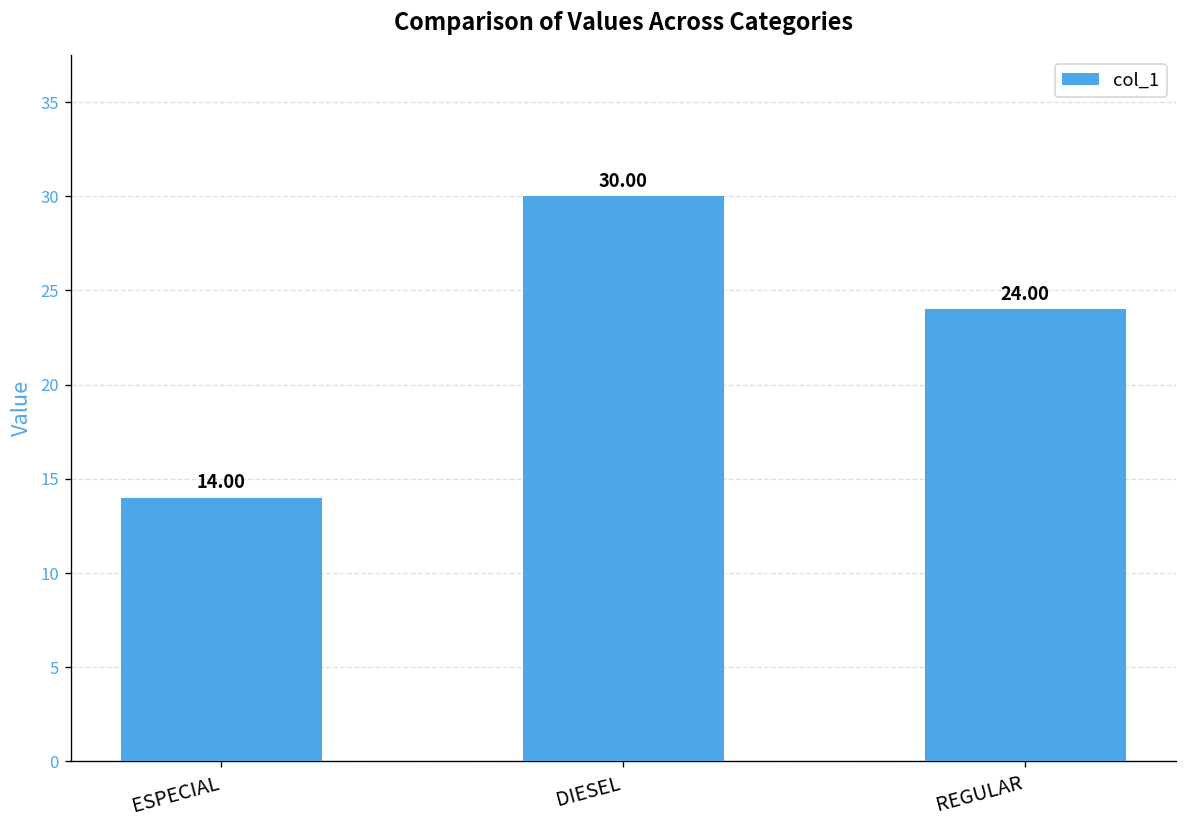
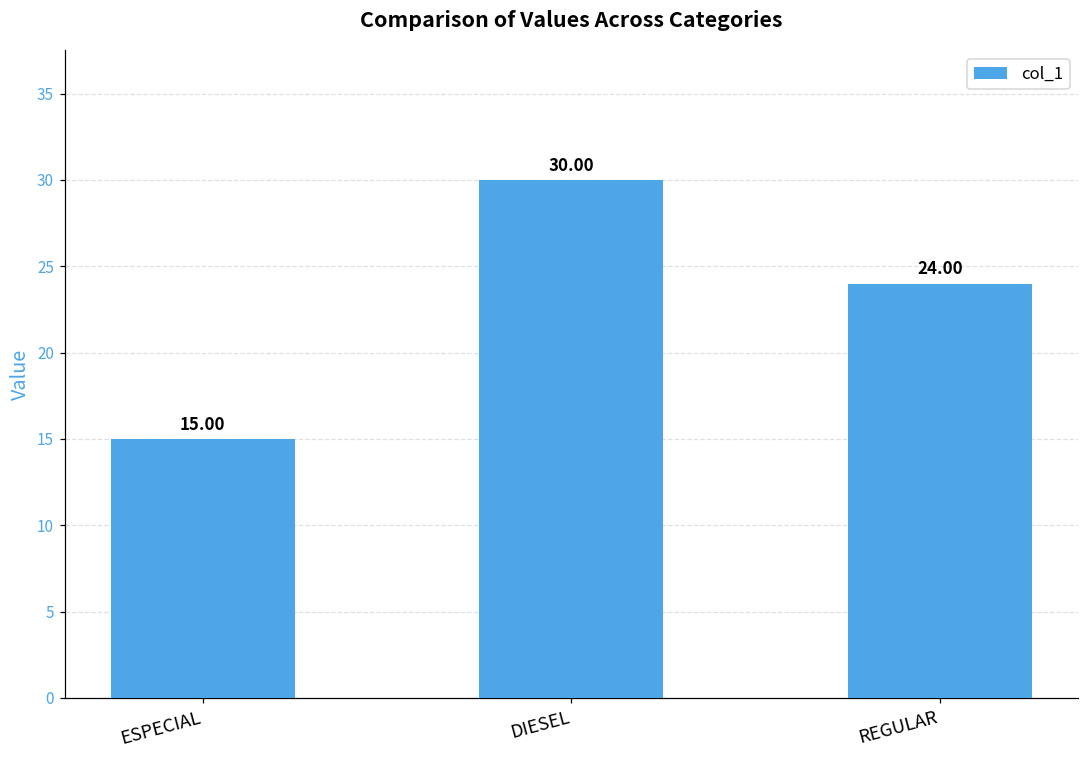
  {
-   "ESPECIAL": 14.00,
+   "ESPECIAL": 15.00,
    "DIESEL": 30.00,
    "REGULAR": 24.00
  }
